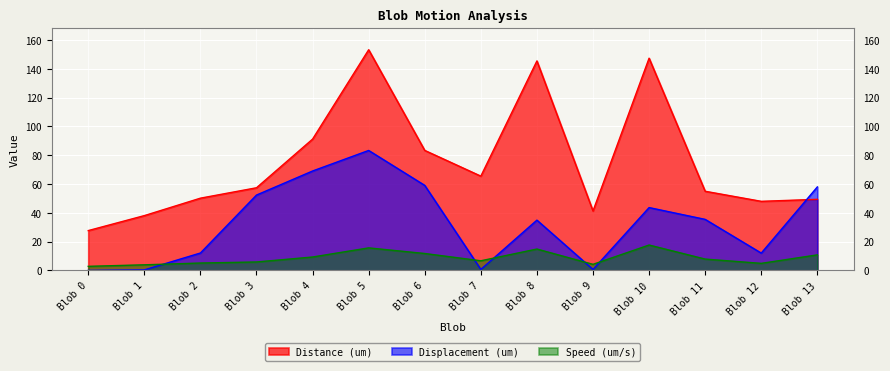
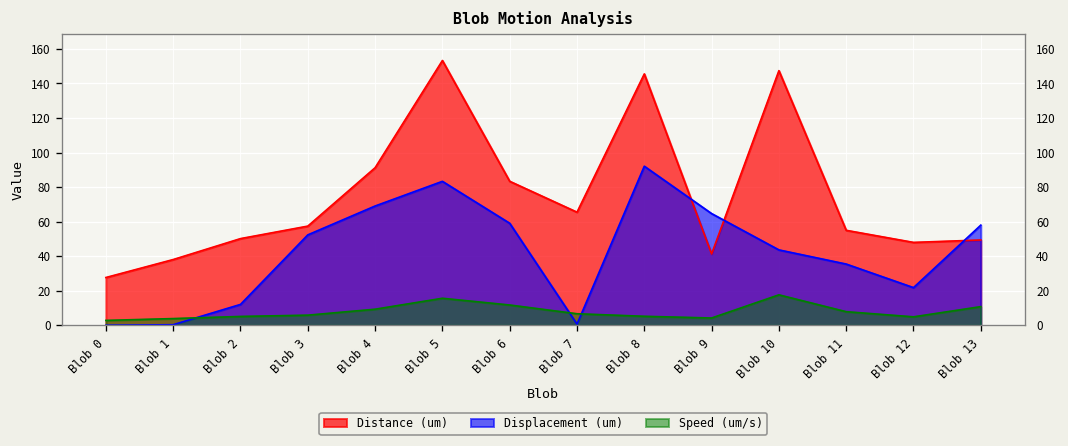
  {
    "Distance (um)": {
      "Blob 0": 28,
      "Blob 1": 38,
      "Blob 2": 50,
      "Blob 3": 57,
      "Blob 4": 91,
      "Blob 5": 153,
      "Blob 6": 83,
      "Blob 7": 65,
      "Blob 8": 146,
      "Blob 9": 41,
      "Blob 10": 147,
      "Blob 11": 55,
      "Blob 12": 48,
      "Blob 13": 49
    },
    "Displacement (um)": {
      "Blob 0": 0,
      "Blob 1": 0,
      "Blob 2": 12,
      "Blob 3": 52,
      "Blob 4": 69,
      "Blob 5": 83,
      "Blob 6": 59,
      "Blob 7": 1,
-     "Blob 8": 35,
-     "Blob 9": 1,
+     "Blob 8": 92,
+     "Blob 9": 65,
      "Blob 10": 44,
      "Blob 11": 35,
-     "Blob 12": 12,
+     "Blob 12": 22,
      "Blob 13": 58
    },
    "Speed (um/s)": {
      "Blob 0": 3,
      "Blob 1": 4,
      "Blob 2": 5,
      "Blob 3": 6,
      "Blob 4": 9,
      "Blob 5": 16,
      "Blob 6": 12,
      "Blob 7": 7,
-     "Blob 8": 15,
+     "Blob 8": 5,
      "Blob 9": 4,
      "Blob 10": 18,
      "Blob 11": 8,
      "Blob 12": 5,
      "Blob 13": 11
    }
  }
